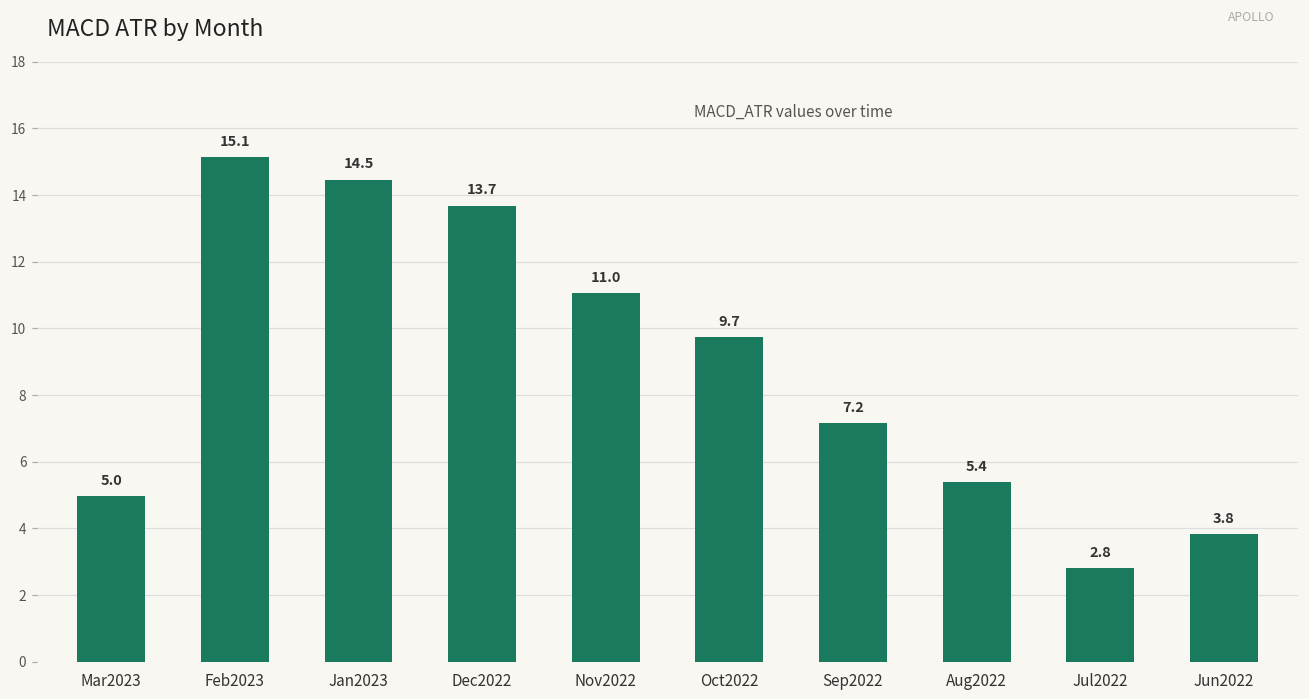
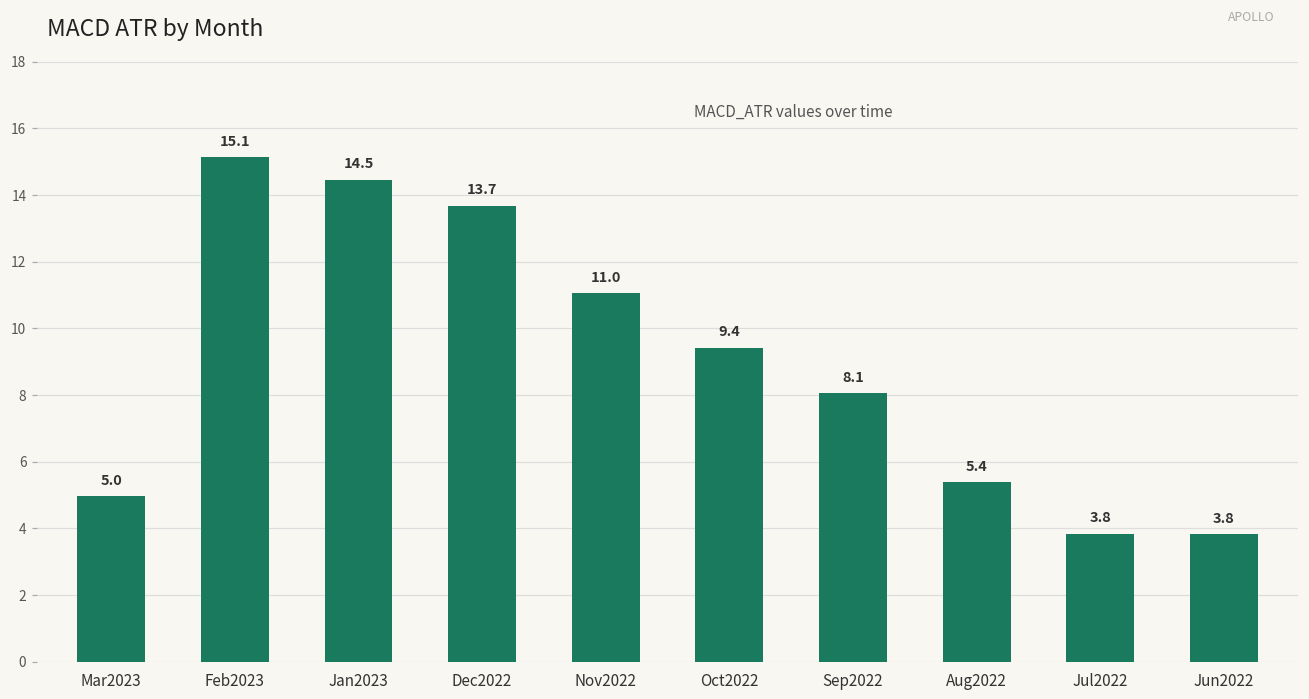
  {
    "Mar2023": 5.0,
    "Feb2023": 15.1,
    "Jan2023": 14.5,
    "Dec2022": 13.7,
    "Nov2022": 11.0,
-   "Oct2022": 9.7,
-   "Sep2022": 7.2,
+   "Oct2022": 9.4,
+   "Sep2022": 8.1,
    "Aug2022": 5.4,
-   "Jul2022": 2.8,
+   "Jul2022": 3.8,
    "Jun2022": 3.8
  }
